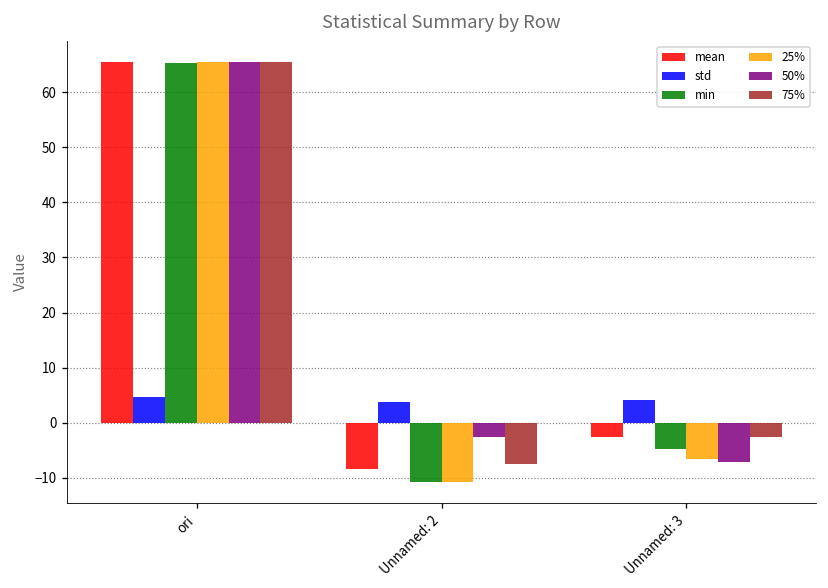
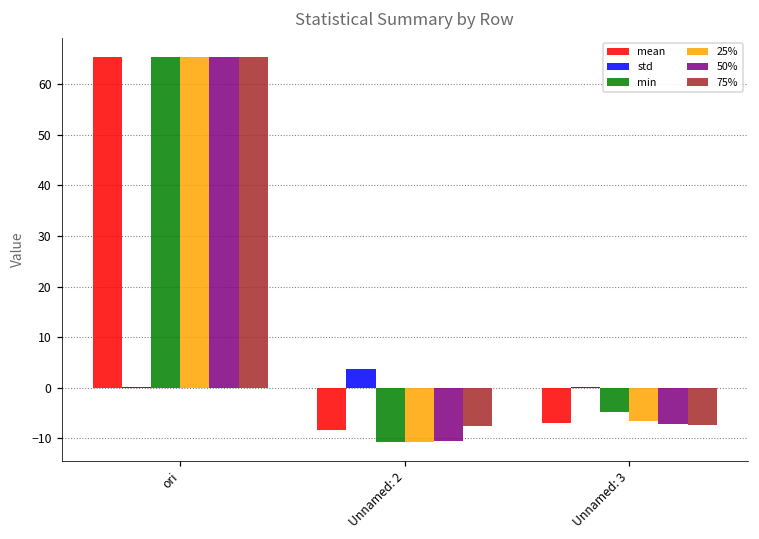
  {
    "mean": {
      "ori": 65,
      "Unnamed: 2": -8,
-     "Unnamed: 3": -3
+     "Unnamed: 3": -7
    },
    "std": {
-     "ori": 5,
+     "ori": 0,
      "Unnamed: 2": 4,
-     "Unnamed: 3": 4
+     "Unnamed: 3": 0
    },
    "min": {
      "ori": 65,
      "Unnamed: 2": -11,
      "Unnamed: 3": -5
    },
    "25%": {
      "ori": 65,
      "Unnamed: 2": -11,
      "Unnamed: 3": -7
    },
    "50%": {
      "ori": 65,
-     "Unnamed: 2": -3,
+     "Unnamed: 2": -11,
      "Unnamed: 3": -7
    },
    "75%": {
      "ori": 65,
      "Unnamed: 2": -8,
-     "Unnamed: 3": -3
+     "Unnamed: 3": -7
    }
  }
